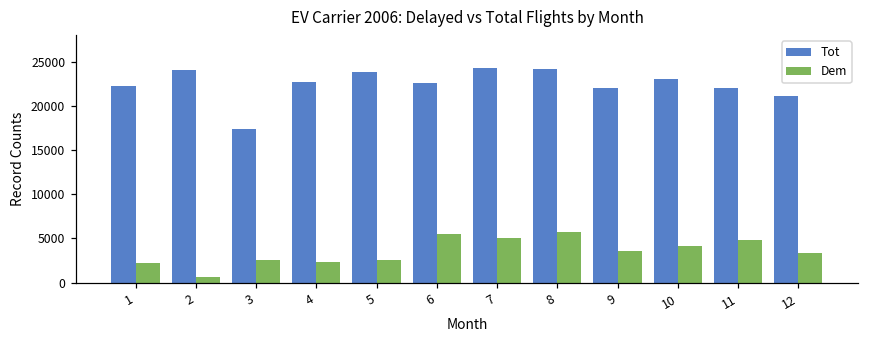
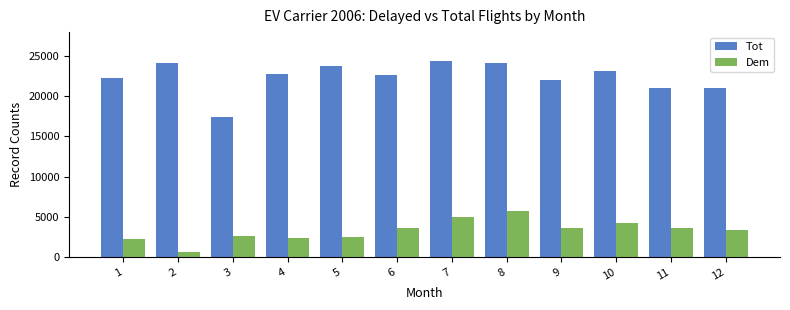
  {
    "Tot": {
      "1": 22000,
      "2": 24000,
      "3": 17000,
      "4": 23000,
      "5": 24000,
      "6": 23000,
      "7": 24000,
      "8": 24000,
      "9": 22000,
      "10": 23000,
-     "11": 22000,
+     "11": 21000,
      "12": 21000
    },
    "Dem": {
      "1": 2000,
      "2": 1000,
      "3": 3000,
      "4": 2000,
      "5": 3000,
-     "6": 5000,
+     "6": 4000,
      "7": 5000,
      "8": 6000,
      "9": 4000,
      "10": 4000,
-     "11": 5000,
+     "11": 4000,
      "12": 3000
    }
  }
